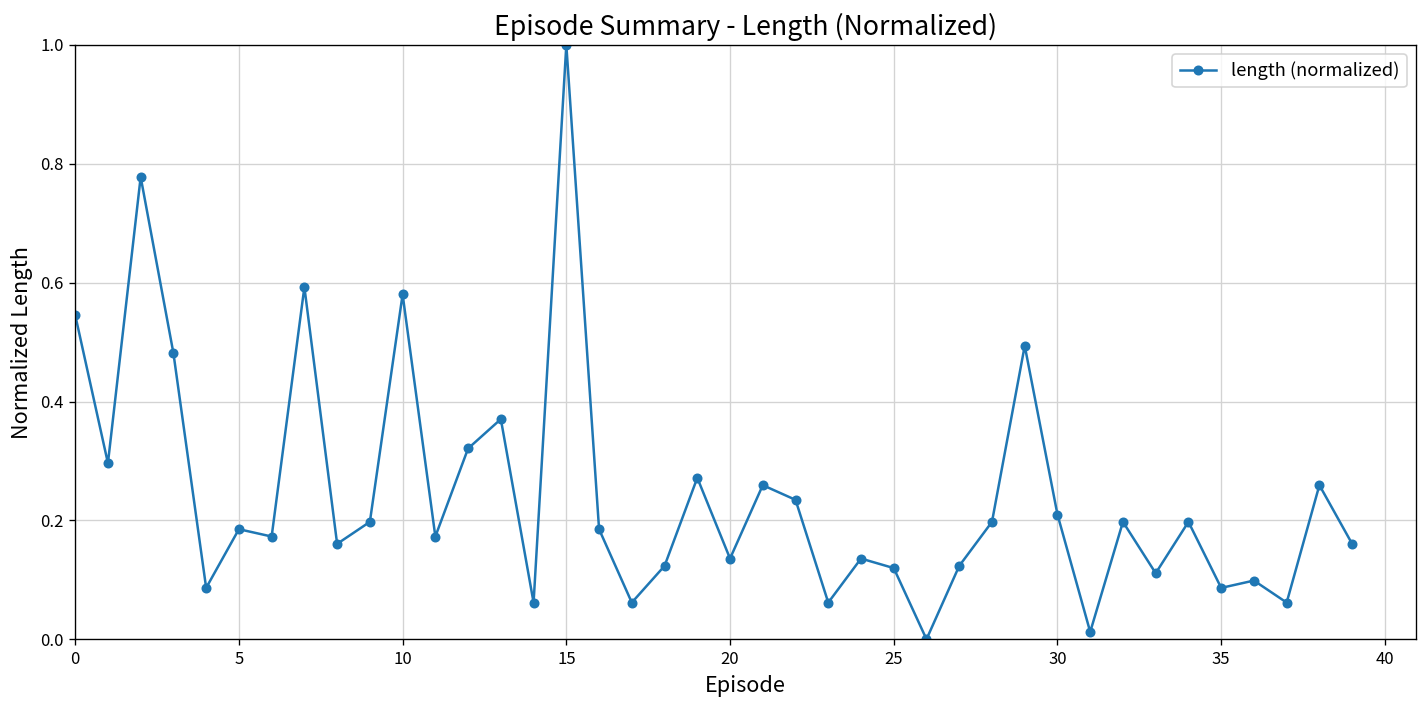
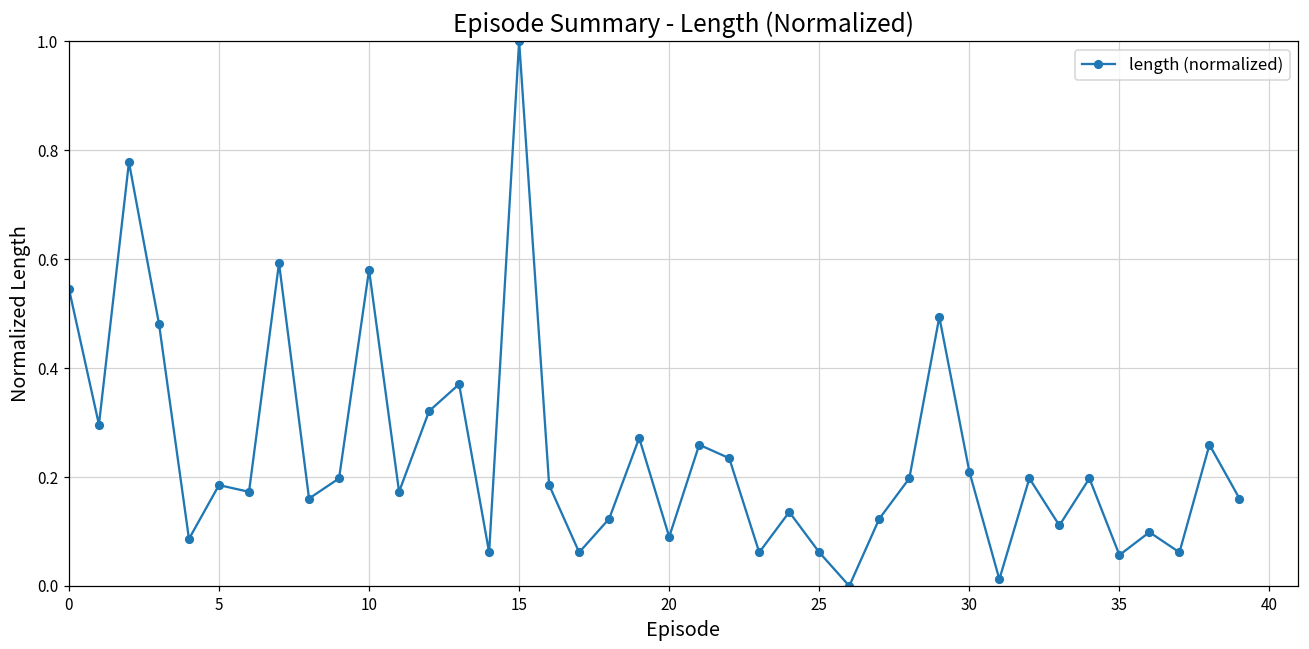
  {
    "0": 0.55,
    "5": 0.19,
    "10": 0.58,
    "15": 1.00,
-   "20": 0.14,
-   "25": 0.12,
+   "20": 0.09,
+   "25": 0.06,
    "30": 0.21,
-   "35": 0.09
+   "35": 0.06
  }
